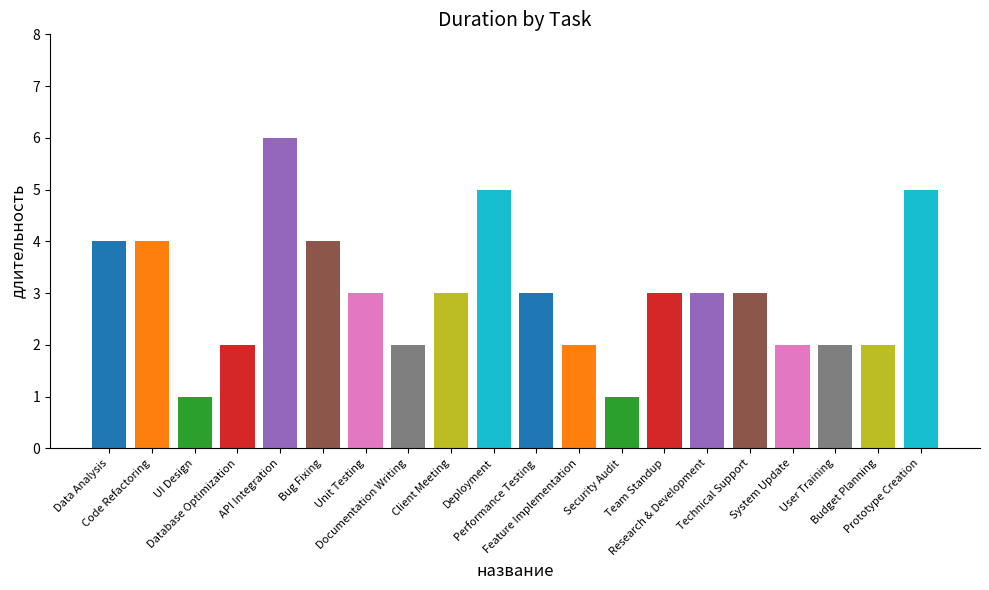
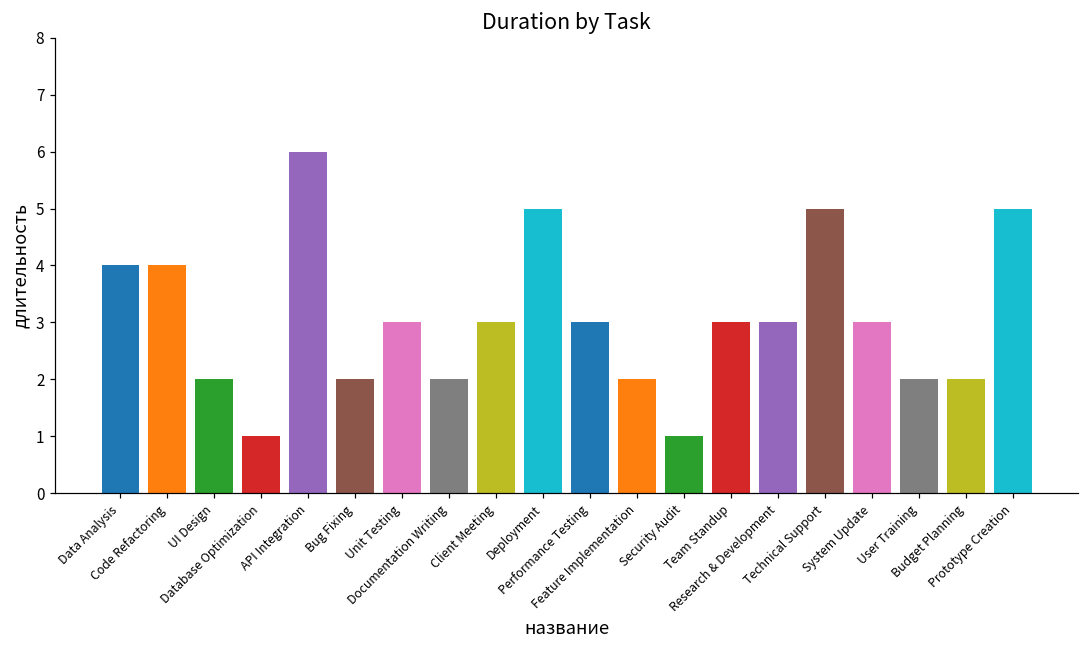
  {
    "Data Analysis": 4,
    "Code Refactoring": 4,
-   "UI Design": 1,
-   "Database Optimization": 2,
+   "UI Design": 2,
+   "Database Optimization": 1,
    "API Integration": 6,
-   "Bug Fixing": 4,
+   "Bug Fixing": 2,
    "Unit Testing": 3,
    "Documentation Writing": 2,
    "Client Meeting": 3,
    "Deployment": 5,
    "Performance Testing": 3,
    "Feature Implementation": 2,
    "Security Audit": 1,
    "Team Standup": 3,
    "Research & Development": 3,
-   "Technical Support": 3,
-   "System Update": 2,
+   "Technical Support": 5,
+   "System Update": 3,
    "User Training": 2,
    "Budget Planning": 2,
    "Prototype Creation": 5
  }
